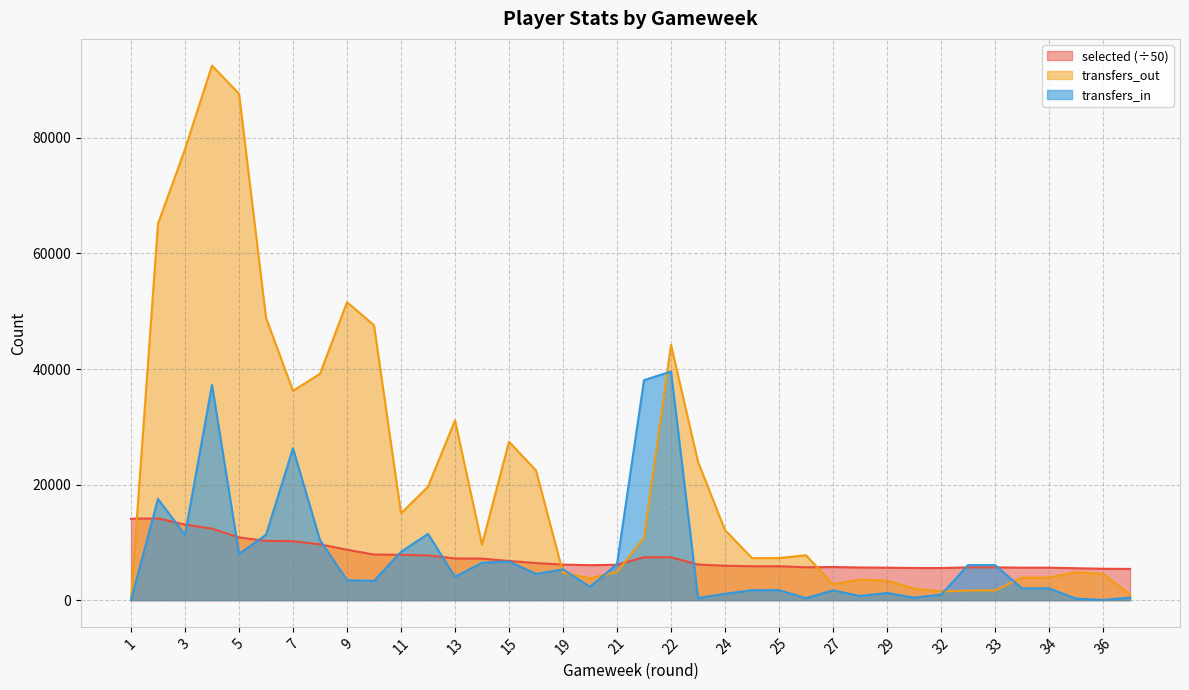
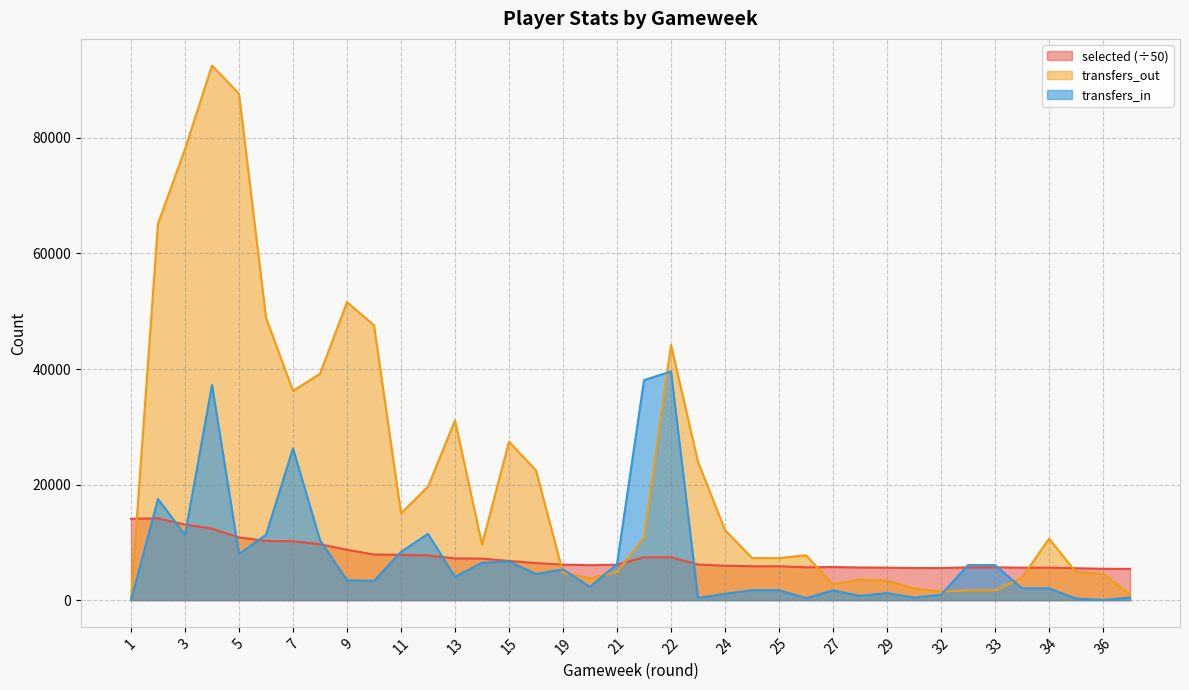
  {
    "selected (÷50)": {
      "22": 7000,
      "24": 6000,
      "32": 6000,
      "34": 6000,
      "36": 5000
    },
    "transfers_out": {
      "22": 44000,
      "24": 12000,
      "32": 1000,
-     "34": 4000,
+     "34": 11000,
      "36": 5000
    },
    "transfers_in": {
      "22": 40000,
      "24": 1000,
      "32": 1000,
      "34": 2000,
      "36": 0
    }
  }
